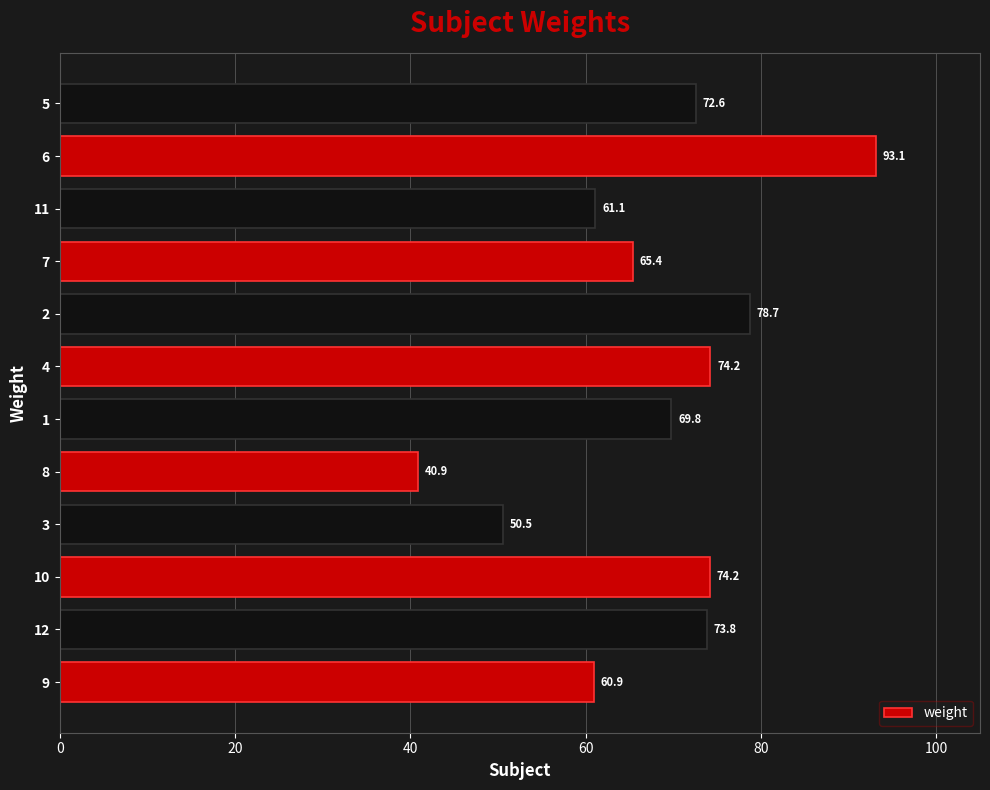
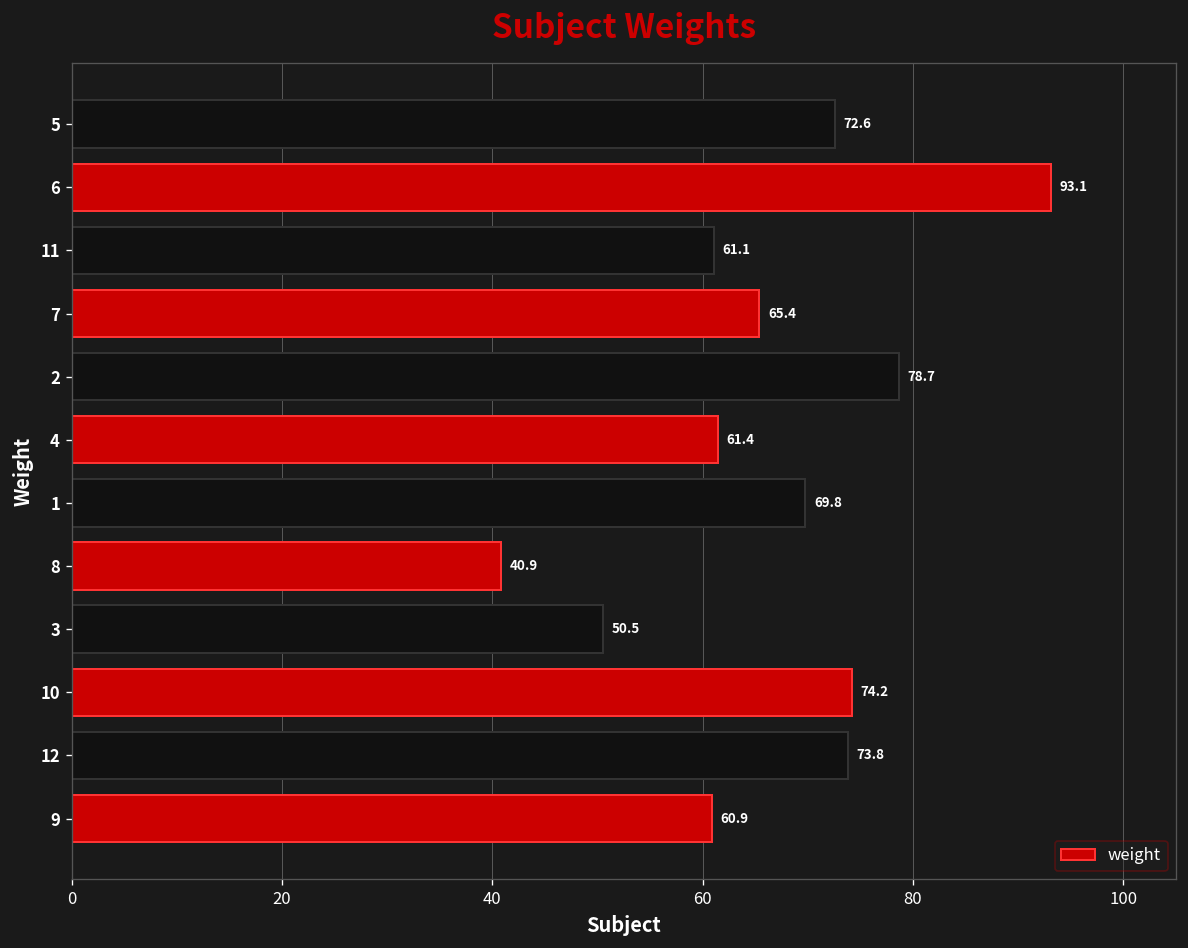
  {
    "5": 72.6,
    "6": 93.1,
    "11": 61.1,
    "7": 65.4,
    "2": 78.7,
-   "4": 74.2,
+   "4": 61.4,
    "1": 69.8,
    "8": 40.9,
    "3": 50.5,
    "10": 74.2,
    "12": 73.8,
    "9": 60.9
  }
